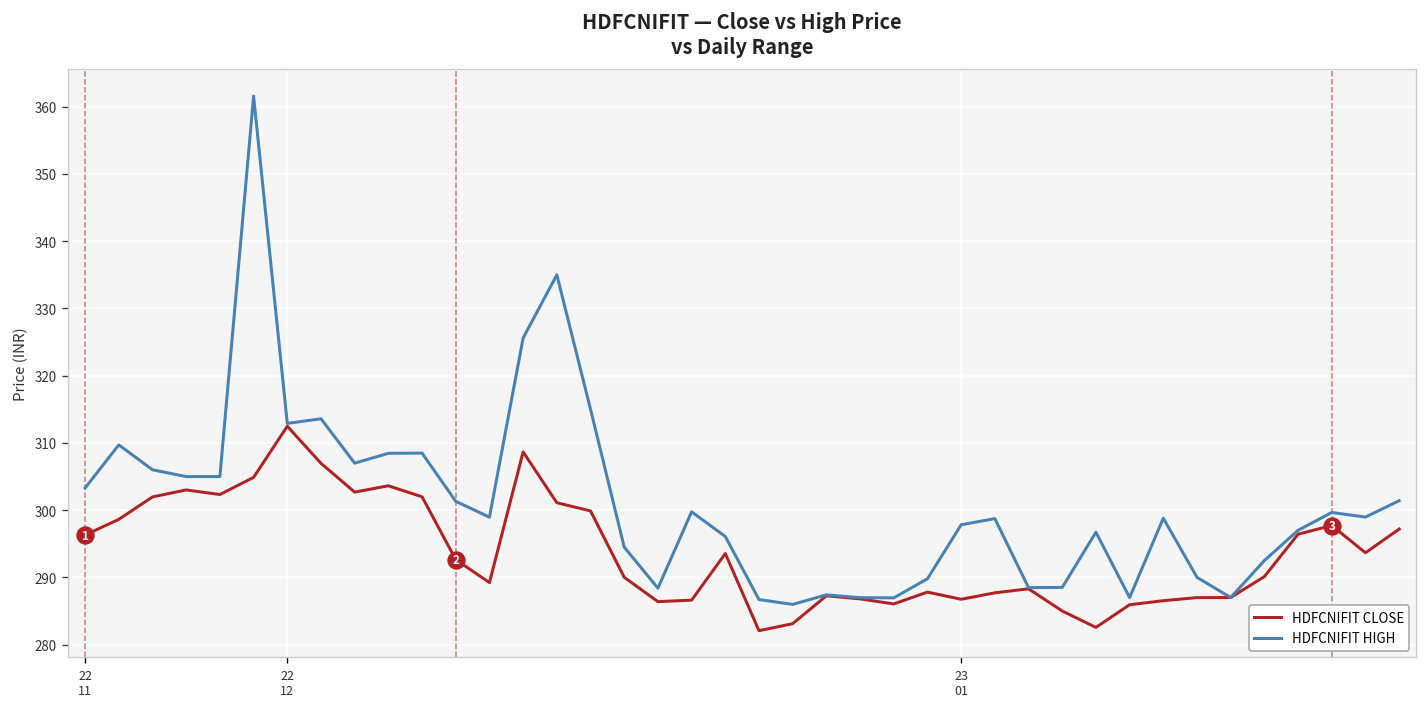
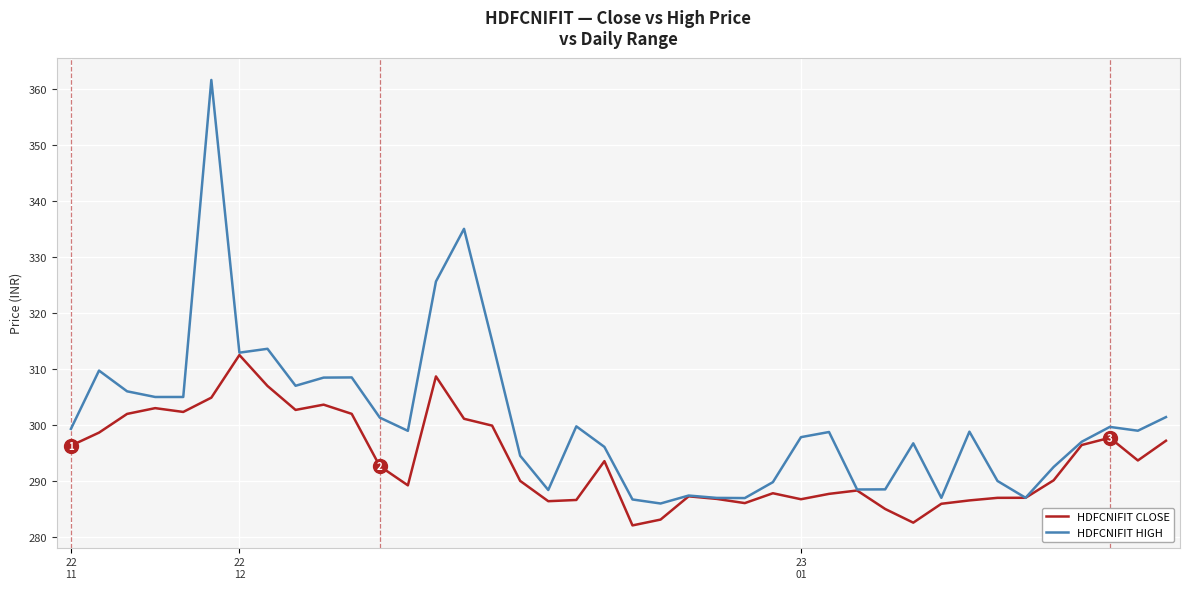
  {
    "HDFCNIFIT HIGH": {
-     "22 11": 303,
+     "22 11": 299,
      "23 01": 298
    }
  }
